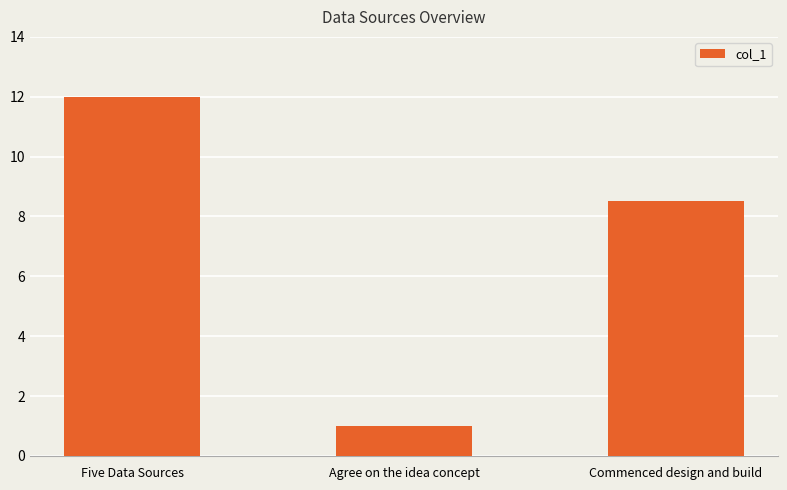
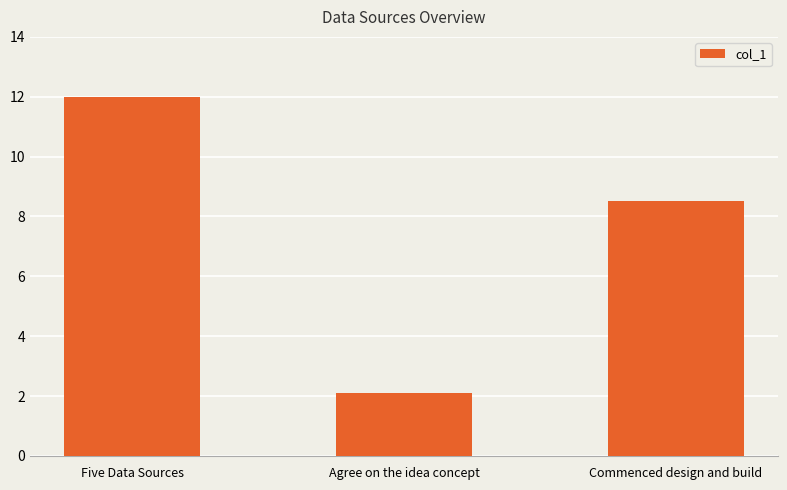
  {
    "Five Data Sources": 12.0,
-   "Agree on the idea concept": 1.0,
+   "Agree on the idea concept": 2.1,
    "Commenced design and build": 8.5
  }
